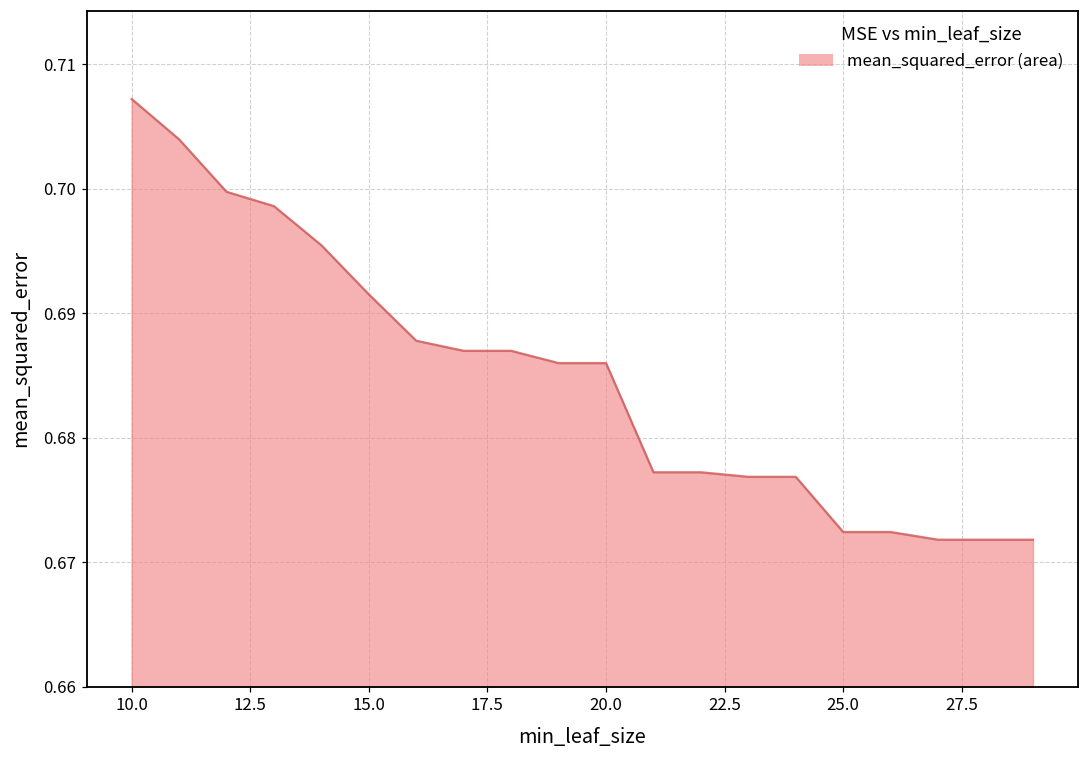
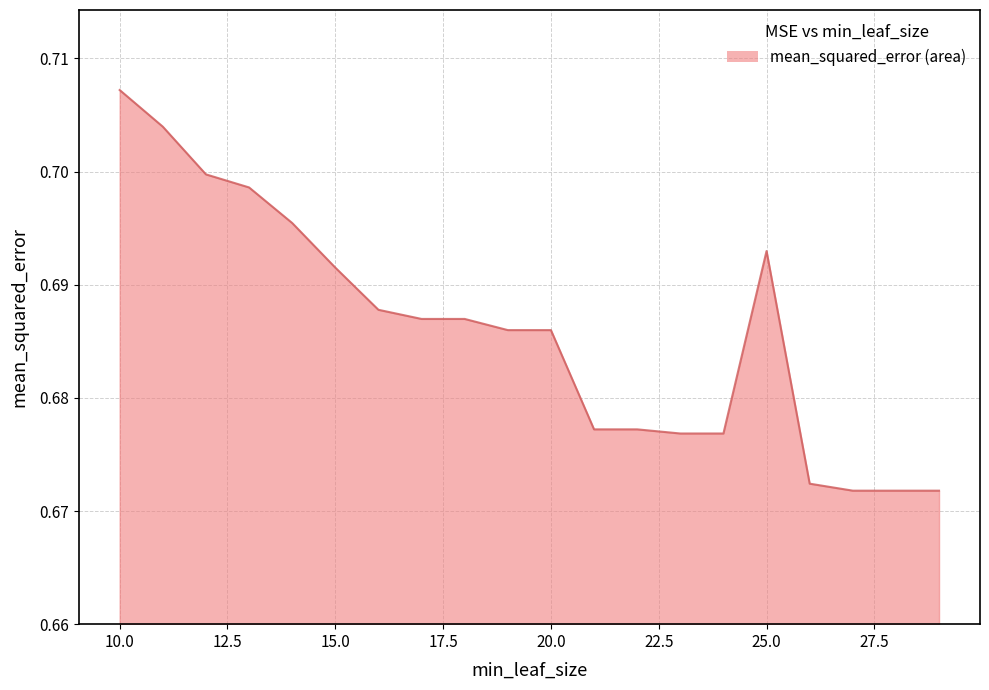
  {
    "10.0": 0.7072,
    "15.0": 0.6915,
    "20.0": 0.6860,
-   "25.0": 0.6724
+   "25.0": 0.6930
  }
